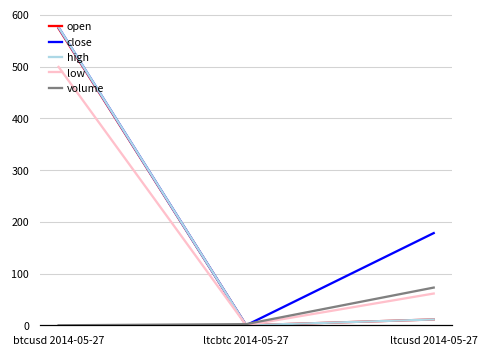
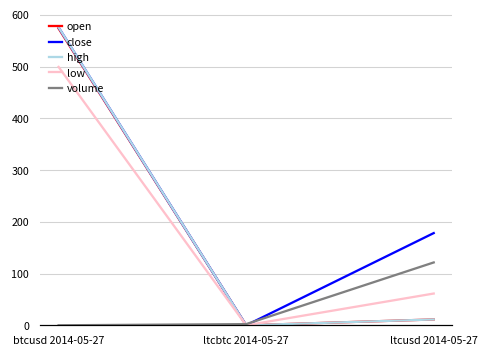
  {
    "close": {
      "ltcusd 2014-05-27": 180
    },
    "low": {
      "btcusd 2014-05-27": 500,
      "ltcusd 2014-05-27": 60
    },
    "volume": {
      "btcusd 2014-05-27": 0,
-     "ltcusd 2014-05-27": 70
+     "ltcusd 2014-05-27": 120
    }
  }
